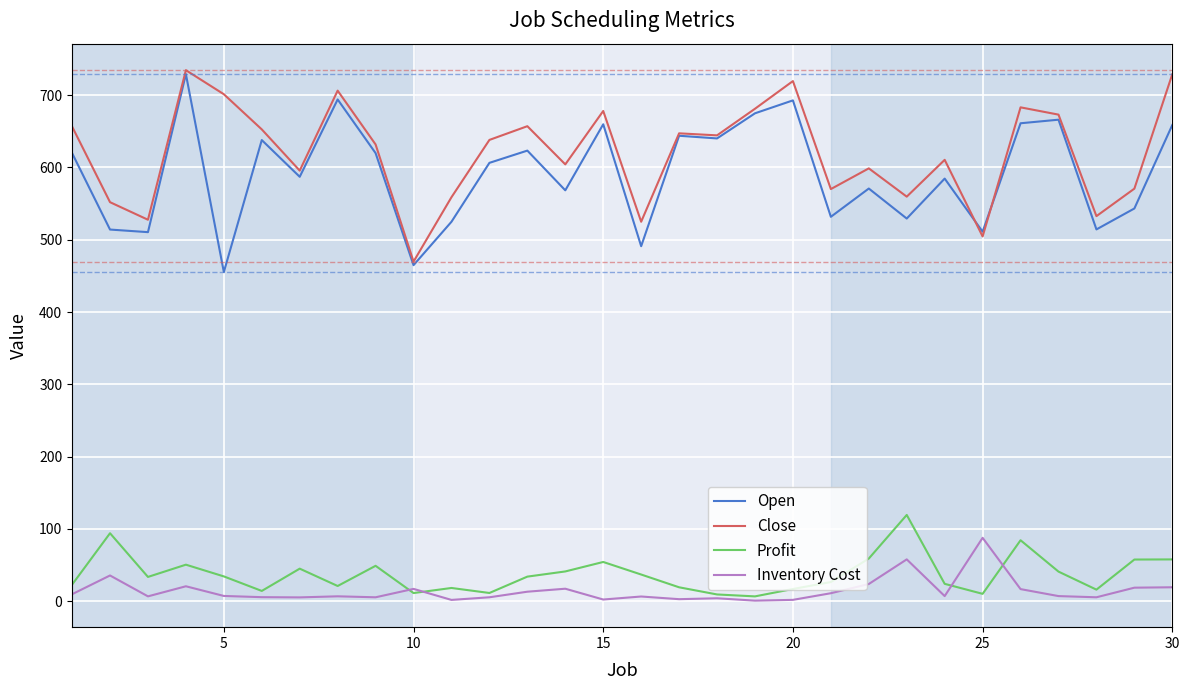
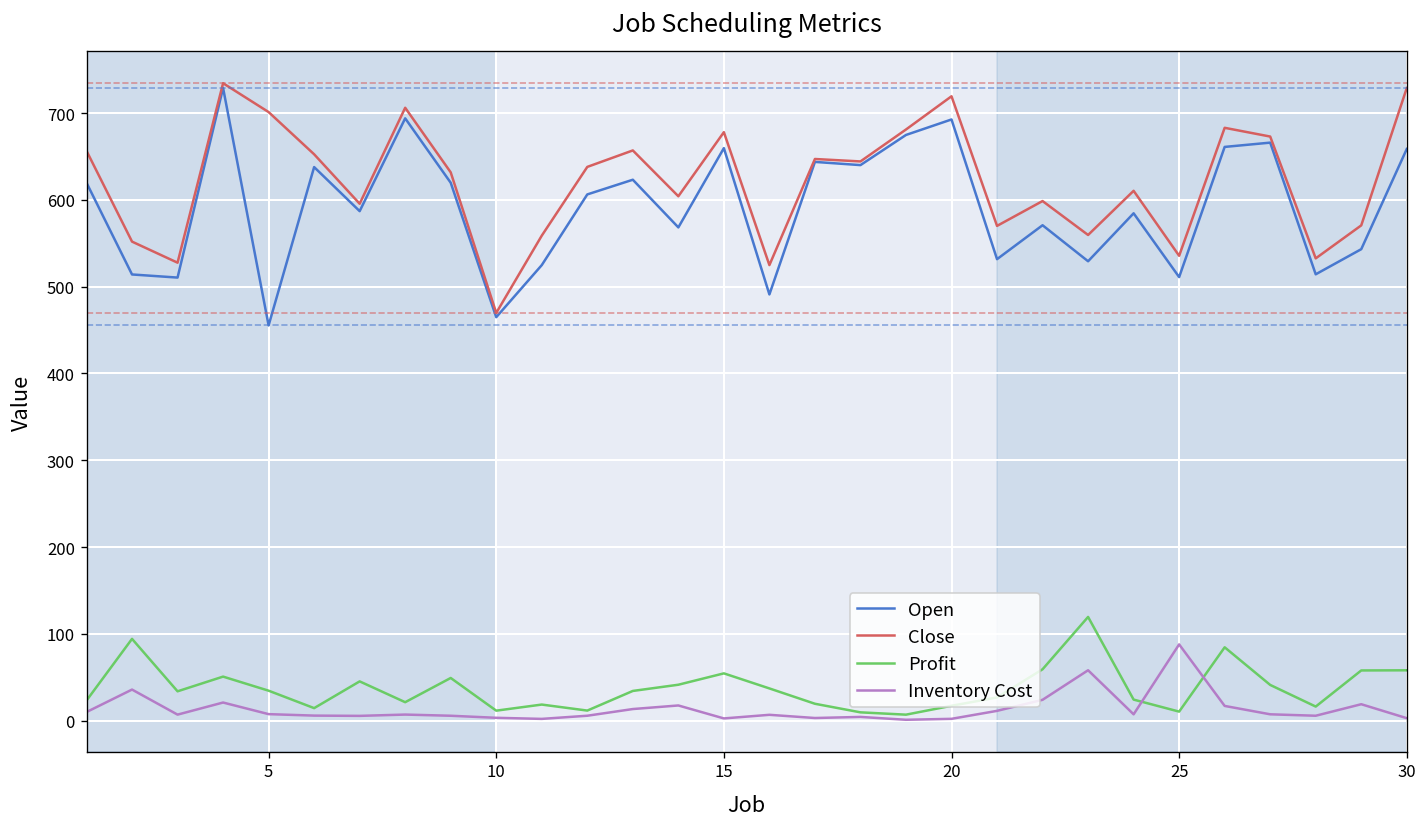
  {
    "Open": {
      "5": 460,
      "10": 460,
      "15": 660,
      "20": 690,
      "25": 510,
      "30": 660
    },
    "Close": {
      "5": 700,
      "10": 470,
      "15": 680,
      "20": 720,
-     "25": 500,
+     "25": 540,
      "30": 730
    },
    "Profit": {
      "5": 30,
      "10": 10,
      "15": 50,
      "25": 10,
      "30": 60
    },
    "Inventory Cost": {
      "5": 10,
-     "10": 20,
+     "10": 0,
      "15": 0,
      "20": 0,
      "25": 90,
-     "30": 20
+     "30": 0
    }
  }
